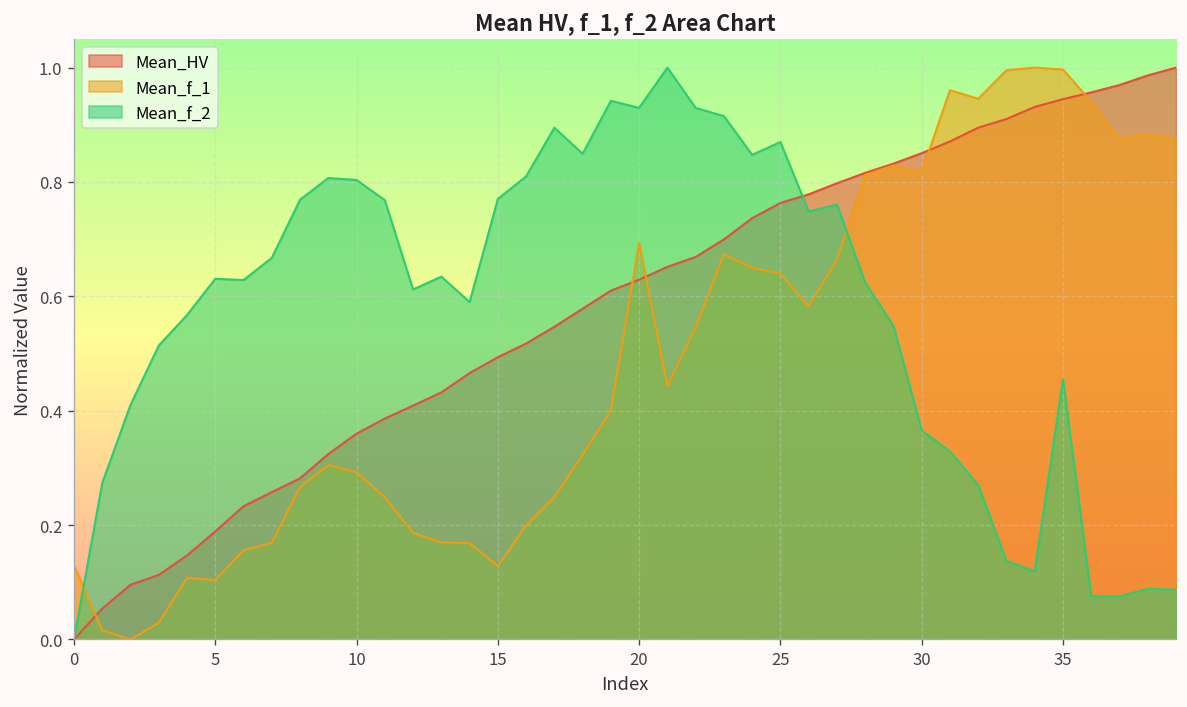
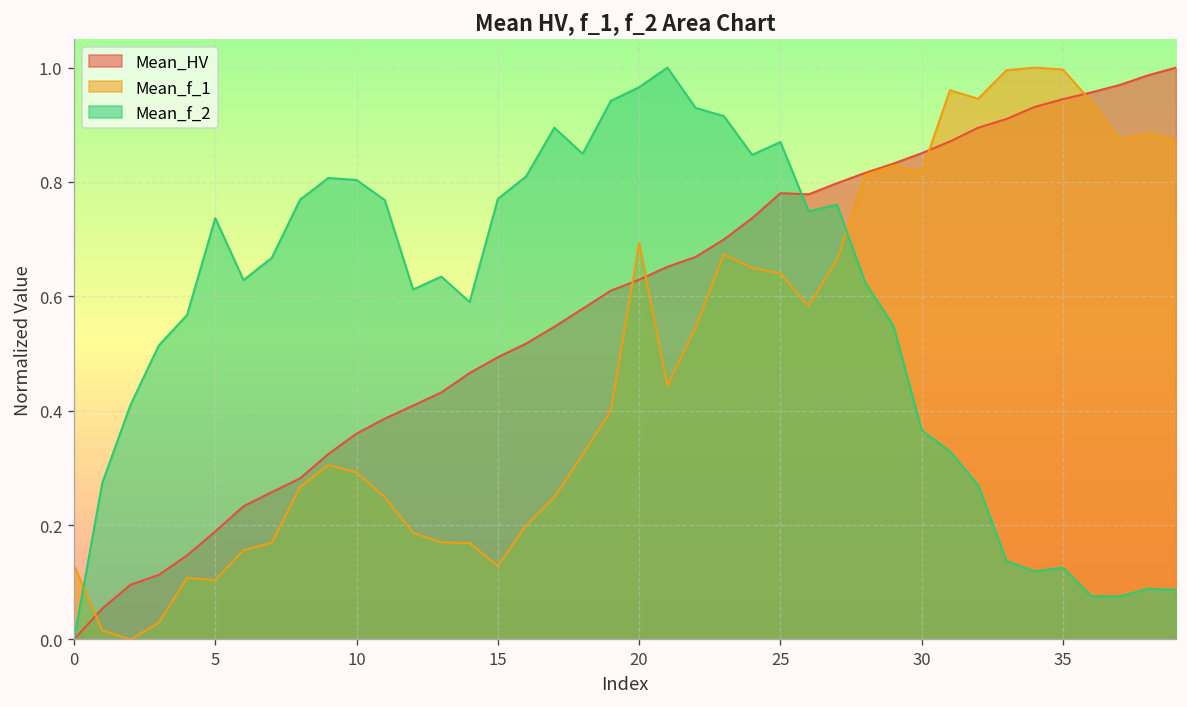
  {
    "Mean_HV": {
      "5": 0.19,
      "10": 0.36,
      "15": 0.49,
      "20": 0.63,
-     "25": 0.76,
+     "25": 0.78,
      "30": 0.85,
      "35": 0.94
    },
    "Mean_f_1": {
      "0": 0.13,
      "5": 0.10,
      "10": 0.29,
      "15": 0.13,
      "20": 0.69,
      "25": 0.64,
      "30": 0.82,
      "35": 1.00
    },
    "Mean_f_2": {
-     "5": 0.63,
+     "5": 0.74,
      "10": 0.80,
      "15": 0.77,
-     "20": 0.93,
+     "20": 0.97,
      "25": 0.87,
      "30": 0.37,
-     "35": 0.45
+     "35": 0.13
    }
  }
